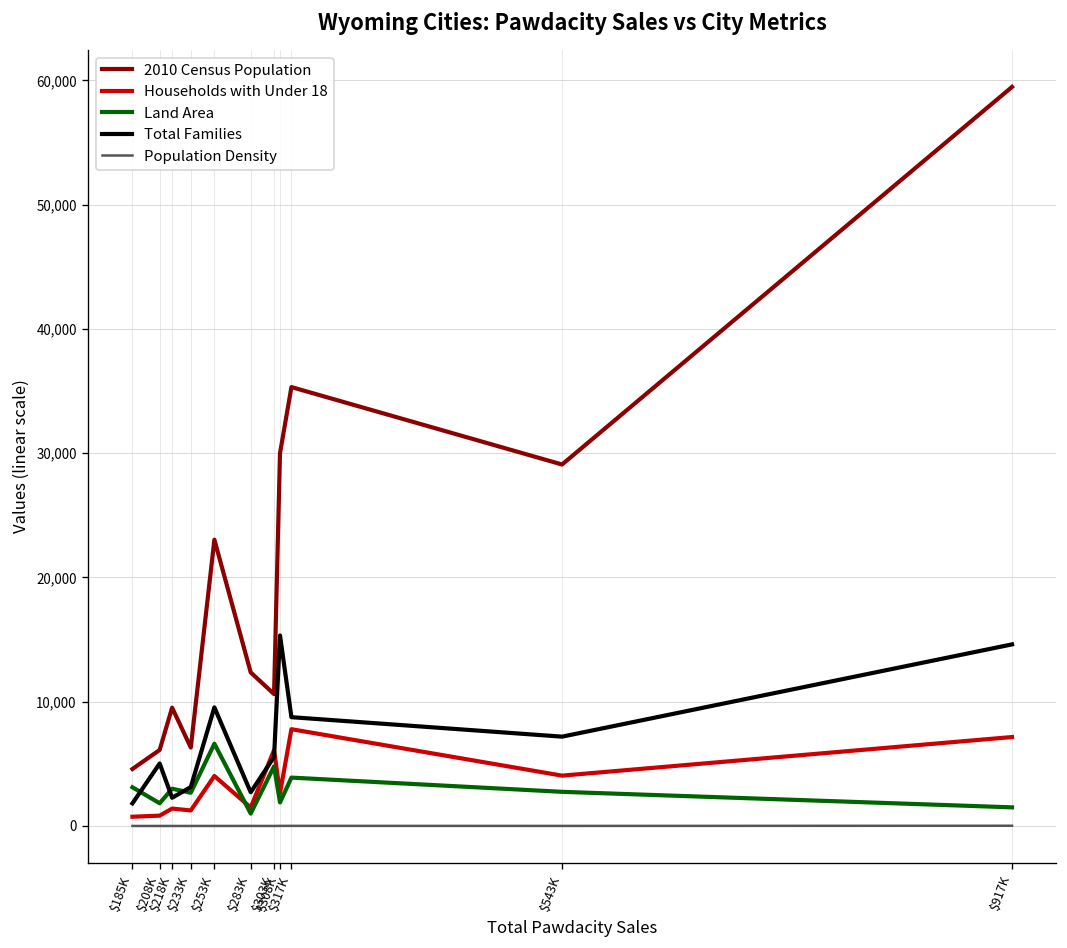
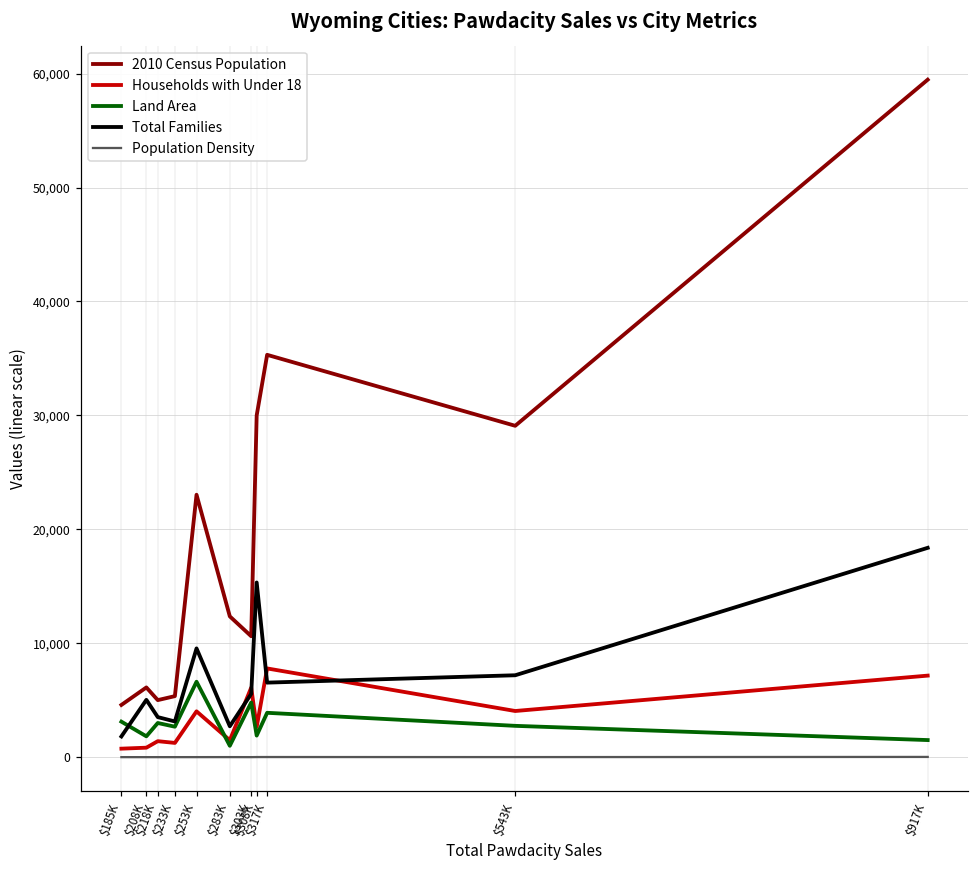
  {
    "2010 Census Population": {
      "$185K": "4,600",
      "$208K": "6,100",
-     "$218K": "9,500",
-     "$233K": "6,300",
+     "$218K": "5,000",
+     "$233K": "5,400",
      "$253K": "23,000",
      "$283K": "12,400",
      "$303K": "10,600",
      "$308K": "30,000",
      "$317K": "35,300",
      "$543K": "29,100",
      "$917K": "59,500"
    },
    "Households with Under 18": {
      "$185K": "700",
      "$208K": "800",
      "$218K": "1,400",
      "$233K": "1,300",
      "$253K": "4,000",
      "$283K": "1,500",
      "$303K": "6,100",
      "$308K": "2,600",
      "$317K": "7,800",
      "$543K": "4,100",
      "$917K": "7,200"
    },
    "Land Area": {
      "$185K": "3,100",
      "$208K": "1,800",
      "$218K": "3,000",
      "$233K": "2,700",
      "$253K": "6,600",
      "$283K": "1,000",
      "$303K": "4,800",
      "$308K": "1,900",
      "$317K": "3,900",
      "$543K": "2,700",
      "$917K": "1,500"
    },
    "Total Families": {
      "$185K": "1,800",
      "$208K": "5,000",
-     "$218K": "2,300",
+     "$218K": "3,500",
      "$233K": "3,100",
      "$253K": "9,500",
      "$283K": "2,700",
      "$303K": "5,600",
      "$308K": "15,300",
-     "$317K": "8,800",
+     "$317K": "6,500",
      "$543K": "7,200",
-     "$917K": "14,600"
+     "$917K": "18,400"
    },
    "Population Density": {
      "$185K": "0",
      "$208K": "0",
      "$218K": "0",
      "$233K": "0",
      "$253K": "0",
      "$283K": "0",
      "$303K": "0",
      "$308K": "0",
      "$317K": "0",
      "$543K": "0",
      "$917K": "0"
    }
  }
